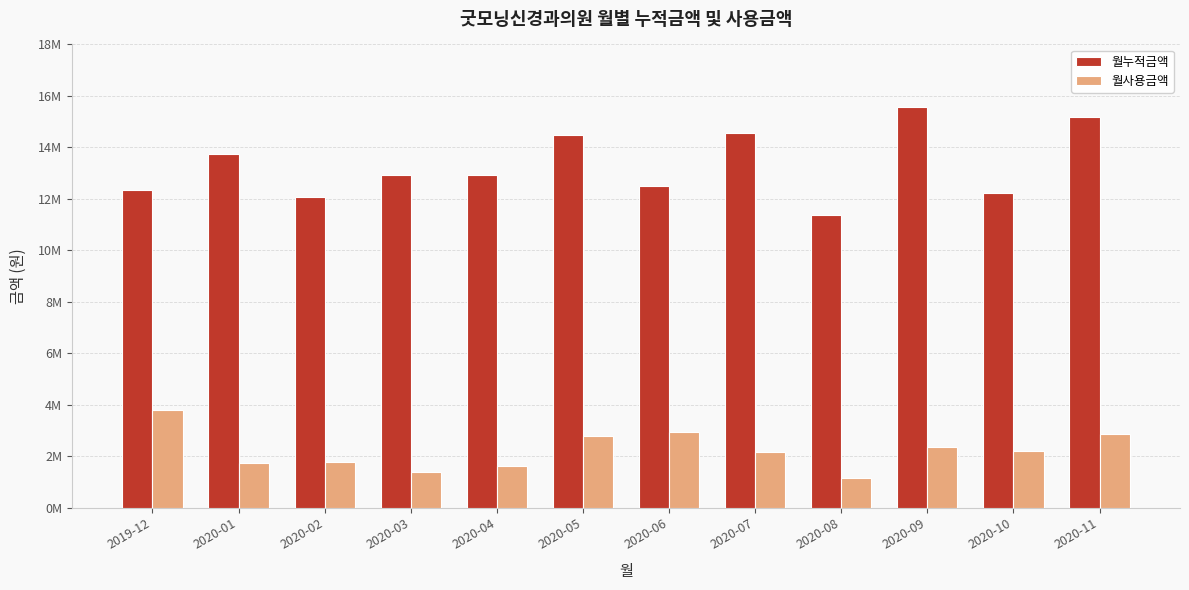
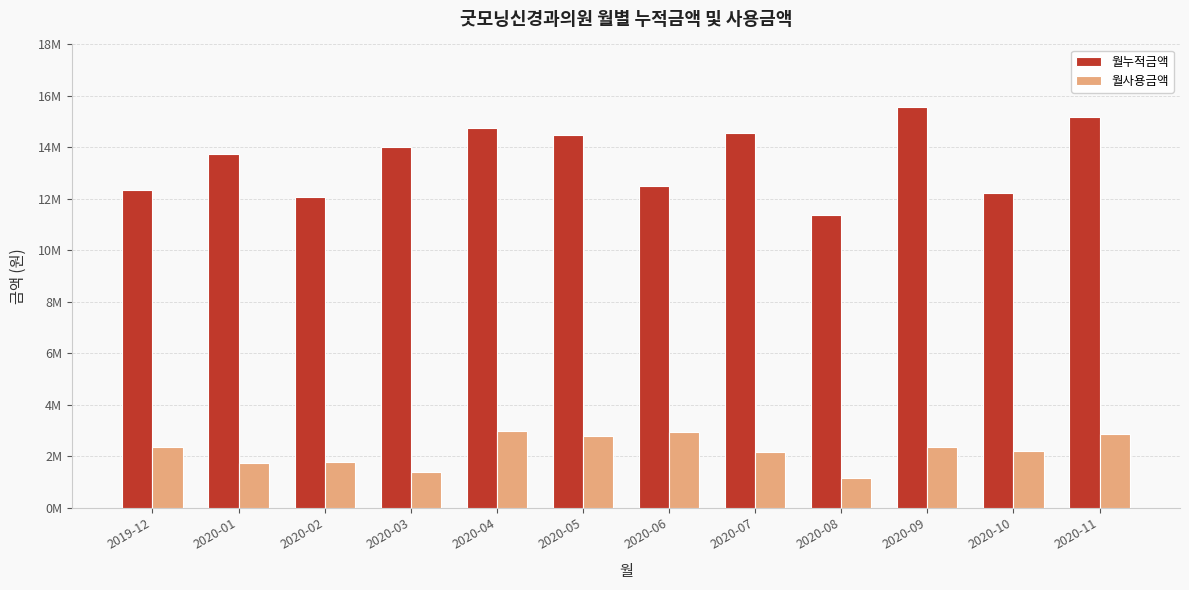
  {
    "월누적금액": {
      "2019-12": 12300000,
      "2020-01": 13700000,
      "2020-02": 12100000,
-     "2020-03": 12900000,
-     "2020-04": 12900000,
+     "2020-03": 14000000,
+     "2020-04": 14800000,
      "2020-05": 14500000,
      "2020-06": 12500000,
      "2020-07": 14600000,
      "2020-08": 11400000,
      "2020-09": 15600000,
      "2020-10": 12200000,
      "2020-11": 15200000
    },
    "월사용금액": {
-     "2019-12": 3800000,
+     "2019-12": 2300000,
      "2020-01": 1700000,
      "2020-02": 1800000,
      "2020-03": 1400000,
-     "2020-04": 1600000,
+     "2020-04": 3000000,
      "2020-05": 2800000,
      "2020-06": 2900000,
      "2020-07": 2200000,
      "2020-08": 1200000,
      "2020-09": 2300000,
      "2020-10": 2200000,
      "2020-11": 2900000
    }
  }
